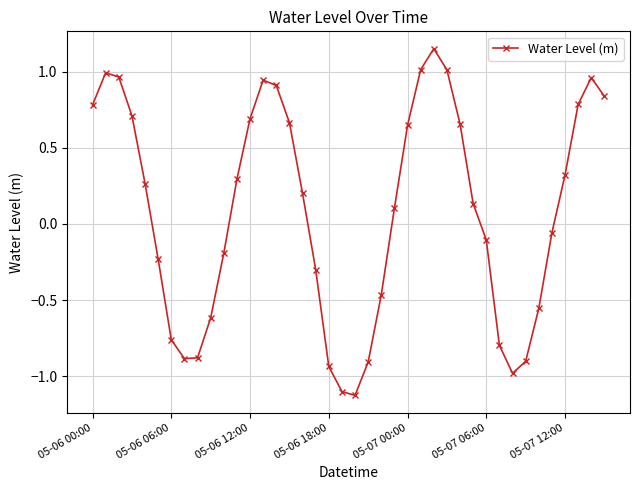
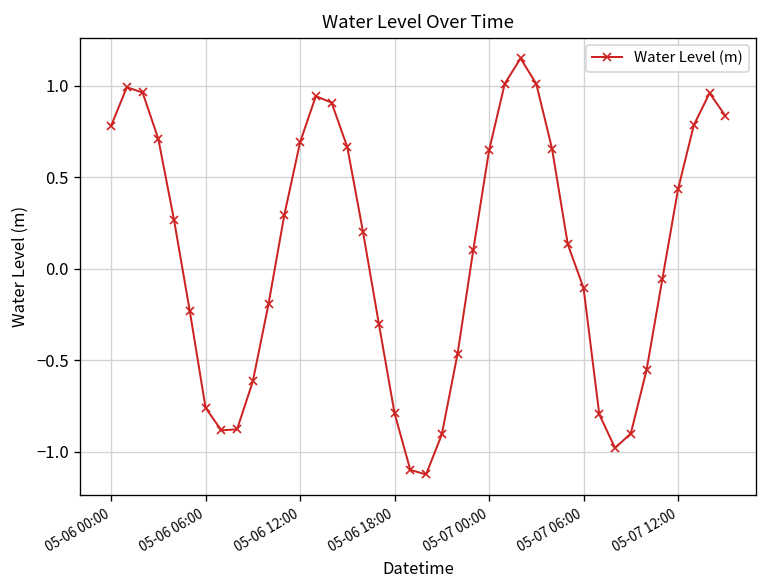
  {
    "05-06 00:00": 0.78,
    "05-06 06:00": -0.76,
    "05-06 12:00": 0.69,
-   "05-06 18:00": -0.93,
+   "05-06 18:00": -0.79,
    "05-07 00:00": 0.65,
    "05-07 06:00": -0.10,
-   "05-07 12:00": 0.32
+   "05-07 12:00": 0.43
  }
